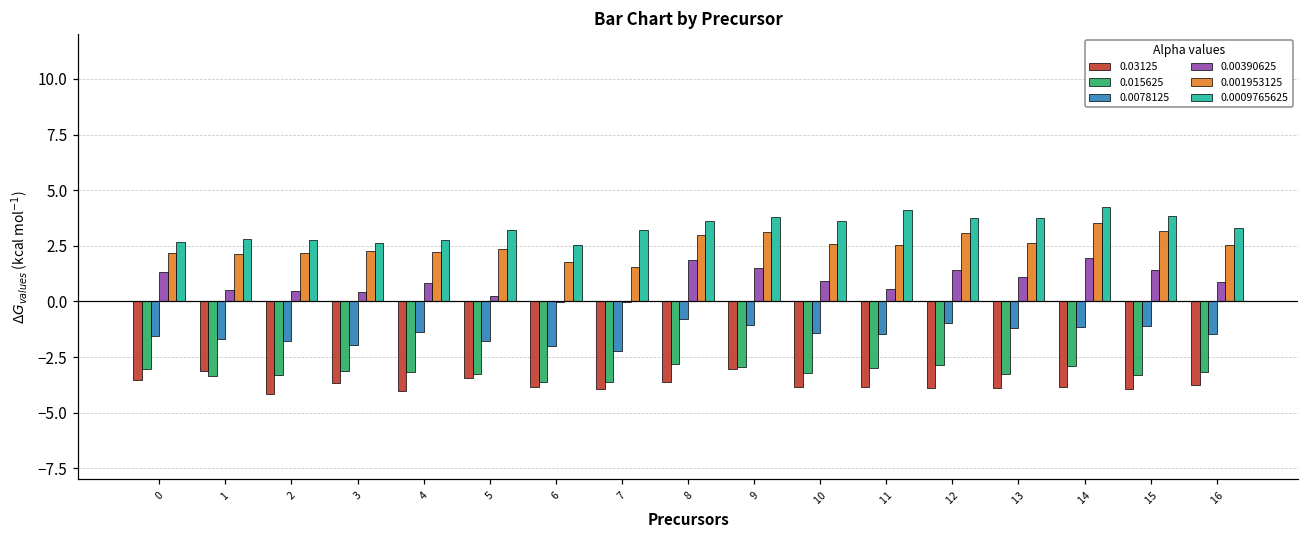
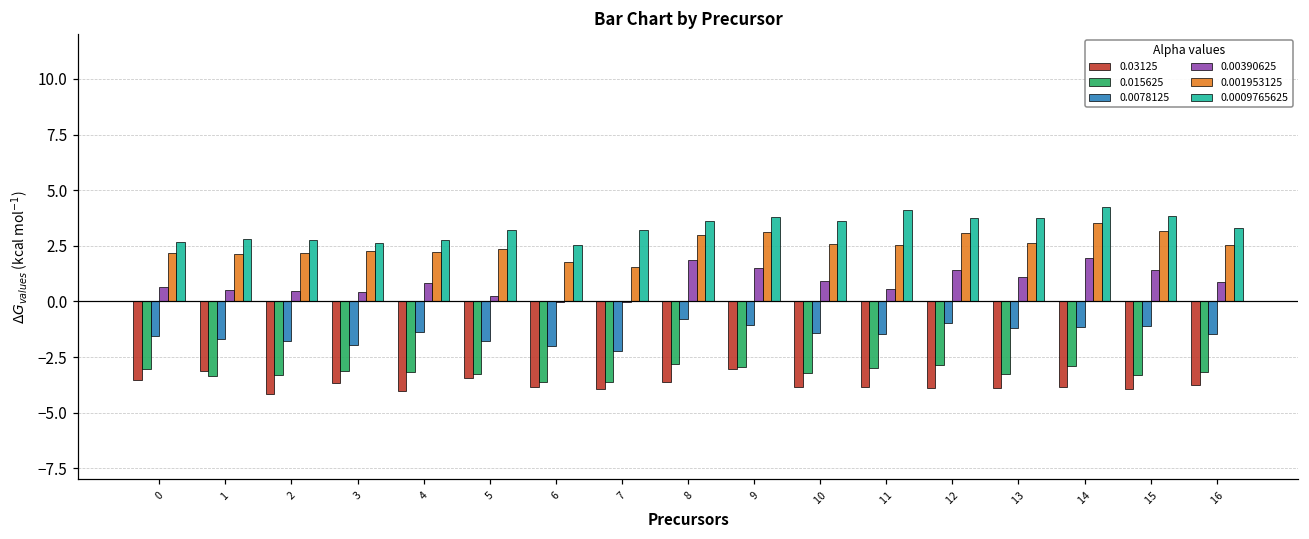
  {
    "0.03125": {
      "0": -3.6,
      "1": -3.1,
      "2": -4.1,
      "3": -3.6,
      "4": -4.0,
      "5": -3.4,
      "6": -3.8,
      "7": -3.9,
      "8": -3.6,
      "9": -3.0,
      "10": -3.8,
      "11": -3.8,
      "12": -3.9,
      "13": -3.9,
      "14": -3.8,
      "15": -3.9,
      "16": -3.8
    },
    "0.015625": {
      "0": -3.0,
      "1": -3.4,
      "2": -3.3,
      "3": -3.1,
      "4": -3.2,
      "5": -3.3,
      "6": -3.6,
      "7": -3.6,
      "8": -2.8,
      "9": -2.9,
      "10": -3.2,
      "11": -3.0,
      "12": -2.9,
      "13": -3.3,
      "14": -2.9,
      "15": -3.3,
      "16": -3.2
    },
    "0.0078125": {
      "0": -1.6,
      "1": -1.7,
      "2": -1.8,
      "3": -1.9,
      "4": -1.4,
      "5": -1.8,
      "6": -2.0,
      "7": -2.2,
      "8": -0.8,
      "9": -1.0,
      "10": -1.4,
      "11": -1.5,
      "12": -0.9,
      "13": -1.2,
      "14": -1.1,
      "15": -1.1,
      "16": -1.5
    },
    "0.00390625": {
-     "0": 1.3,
+     "0": 0.7,
      "1": 0.5,
      "2": 0.5,
      "3": 0.4,
      "4": 0.8,
      "5": 0.3,
      "8": 1.9,
      "9": 1.5,
      "10": 0.9,
      "11": 0.5,
      "12": 1.4,
      "13": 1.1,
      "14": 2.0,
      "15": 1.4,
      "16": 0.9
    },
    "0.001953125": {
      "0": 2.2,
      "1": 2.1,
      "2": 2.2,
      "3": 2.3,
      "4": 2.2,
      "5": 2.4,
      "6": 1.8,
      "7": 1.6,
      "8": 3.0,
      "9": 3.1,
      "10": 2.6,
      "11": 2.5,
      "12": 3.1,
      "13": 2.6,
      "14": 3.5,
      "15": 3.2,
      "16": 2.5
    },
    "0.0009765625": {
      "0": 2.7,
      "1": 2.8,
      "2": 2.8,
      "3": 2.6,
      "4": 2.8,
      "5": 3.2,
      "6": 2.5,
      "7": 3.2,
      "8": 3.6,
      "9": 3.8,
      "10": 3.6,
      "11": 4.1,
      "12": 3.8,
      "13": 3.8,
      "14": 4.2,
      "15": 3.8,
      "16": 3.3
    }
  }
